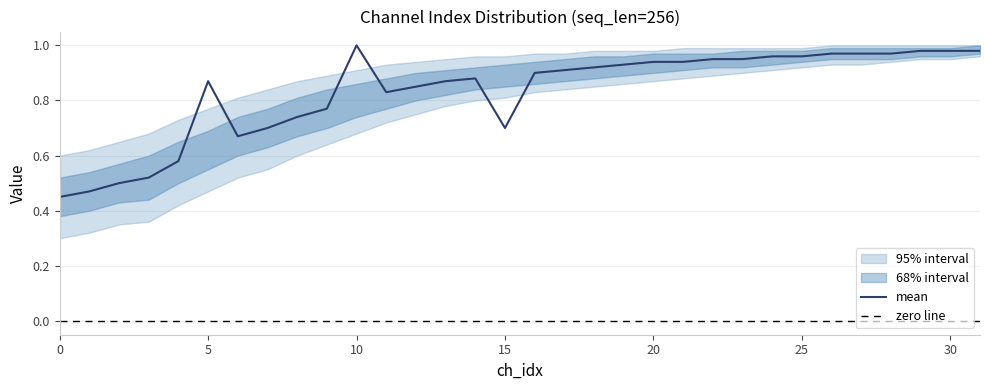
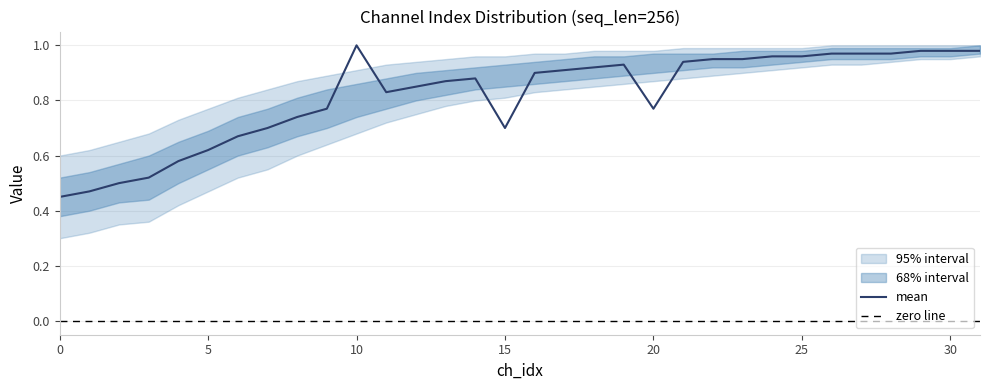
  {
    "mean": {
      "0": 0.45,
-     "5": 0.87,
+     "5": 0.62,
      "10": 1.00,
      "15": 0.70,
-     "20": 0.94,
+     "20": 0.77,
      "25": 0.96,
      "30": 0.98
    }
  }
